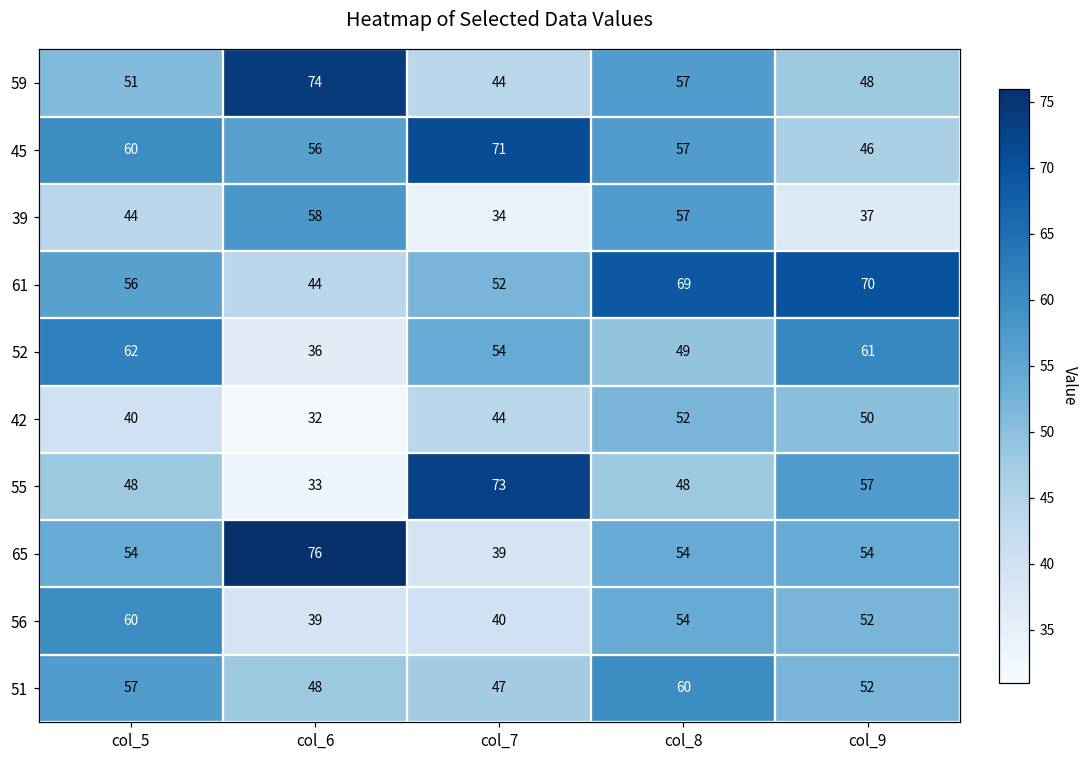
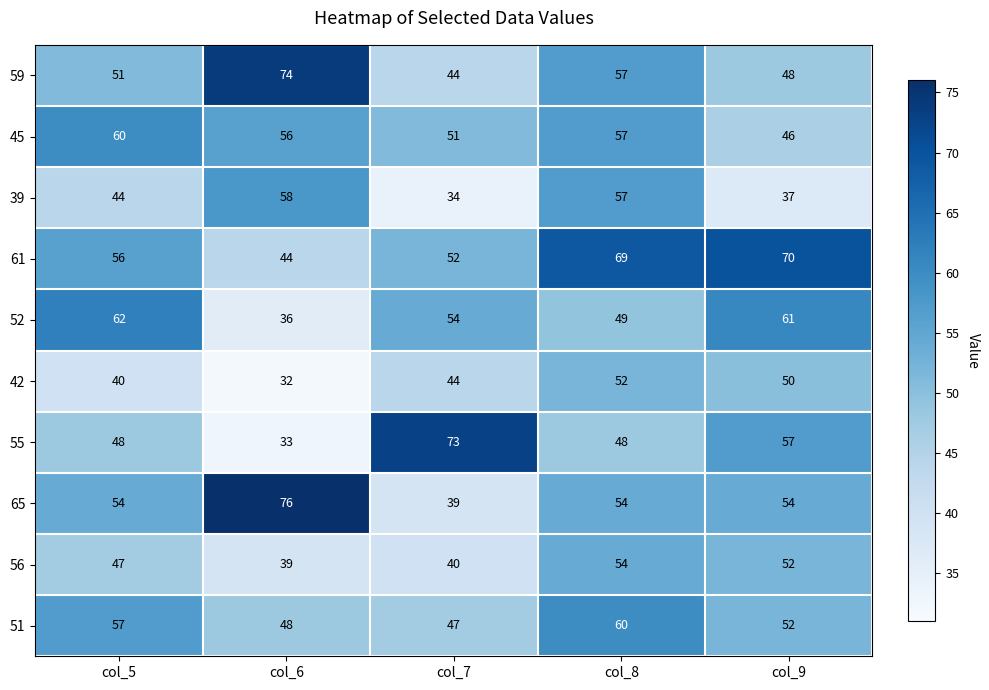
  {
    "59": {
      "col_5": 51,
      "col_6": 74,
      "col_7": 44,
      "col_8": 57,
      "col_9": 48
    },
    "45": {
      "col_5": 60,
      "col_6": 56,
-     "col_7": 71,
+     "col_7": 51,
      "col_8": 57,
      "col_9": 46
    },
    "39": {
      "col_5": 44,
      "col_6": 58,
      "col_7": 34,
      "col_8": 57,
      "col_9": 37
    },
    "61": {
      "col_5": 56,
      "col_6": 44,
      "col_7": 52,
      "col_8": 69,
      "col_9": 70
    },
    "52": {
      "col_5": 62,
      "col_6": 36,
      "col_7": 54,
      "col_8": 49,
      "col_9": 61
    },
    "42": {
      "col_5": 40,
      "col_6": 32,
      "col_7": 44,
      "col_8": 52,
      "col_9": 50
    },
    "55": {
      "col_5": 48,
      "col_6": 33,
      "col_7": 73,
      "col_8": 48,
      "col_9": 57
    },
    "65": {
      "col_5": 54,
      "col_6": 76,
      "col_7": 39,
      "col_8": 54,
      "col_9": 54
    },
    "56": {
-     "col_5": 60,
+     "col_5": 47,
      "col_6": 39,
      "col_7": 40,
      "col_8": 54,
      "col_9": 52
    },
    "51": {
      "col_5": 57,
      "col_6": 48,
      "col_7": 47,
      "col_8": 60,
      "col_9": 52
    }
  }
